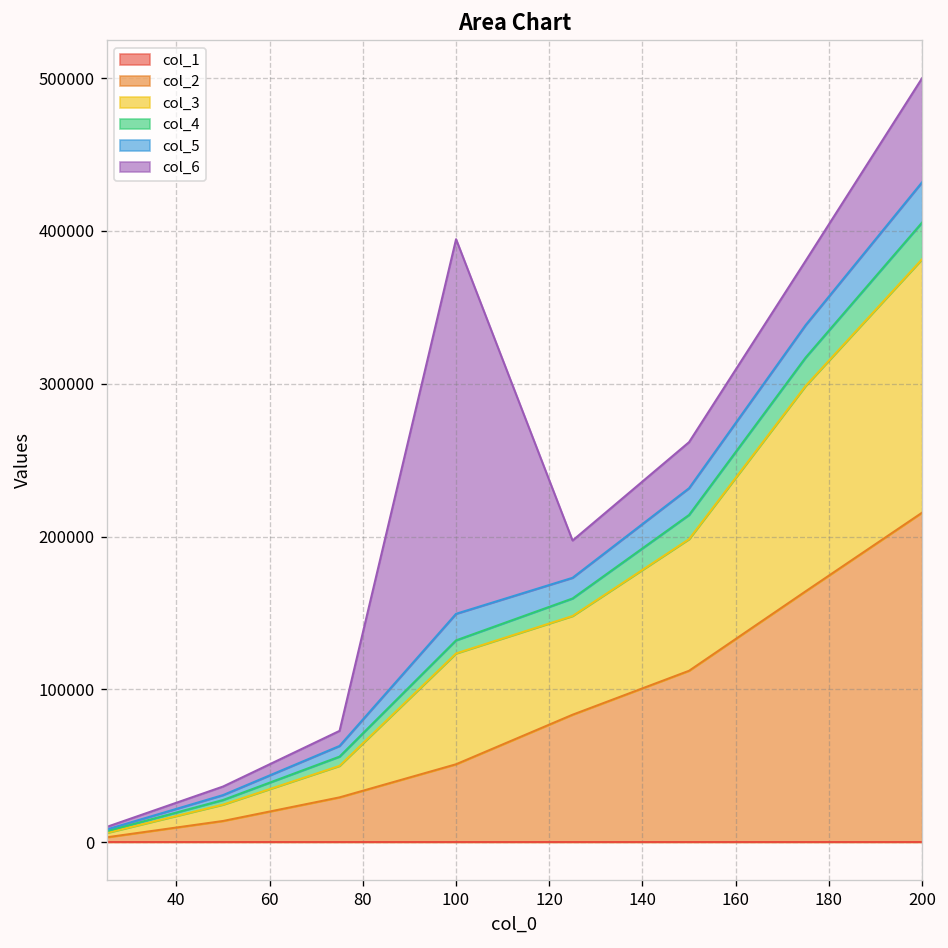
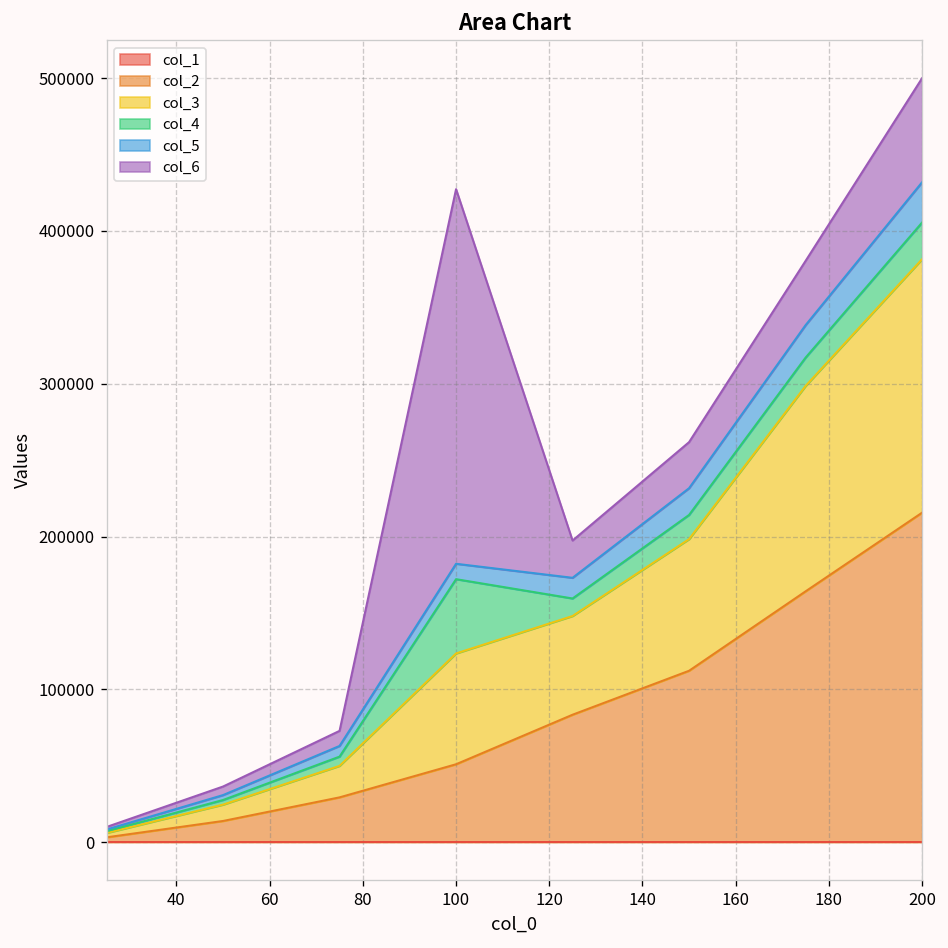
  {
    "col_3": {
      "100": 73000,
      "200": 166000
    },
    "col_4": {
-     "100": 9000,
+     "100": 49000,
      "200": 24000
    },
    "col_5": {
-     "100": 17000,
+     "100": 10000,
      "200": 26000
    },
    "col_6": {
      "100": 245000,
      "200": 68000
    }
  }
